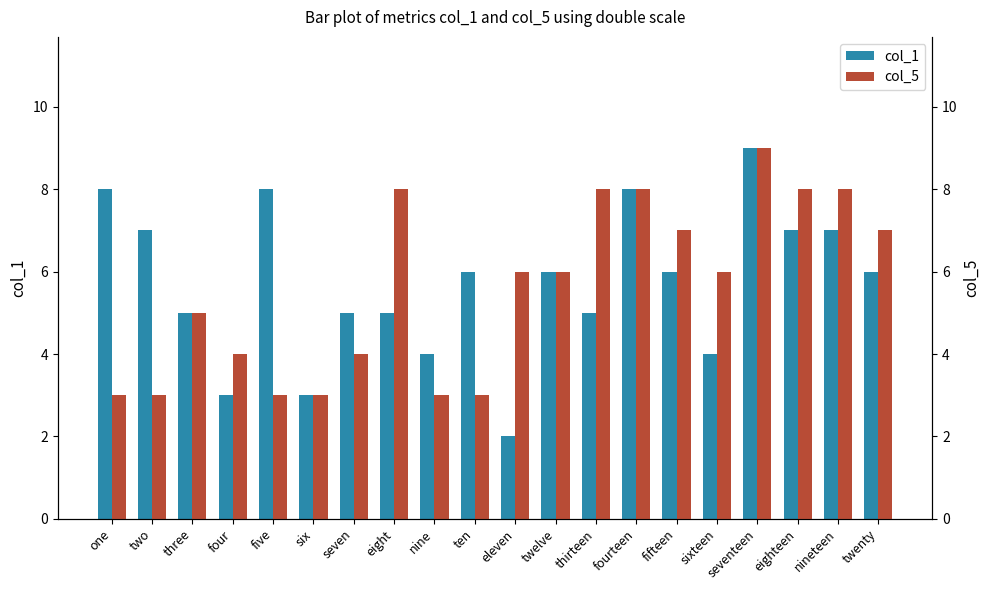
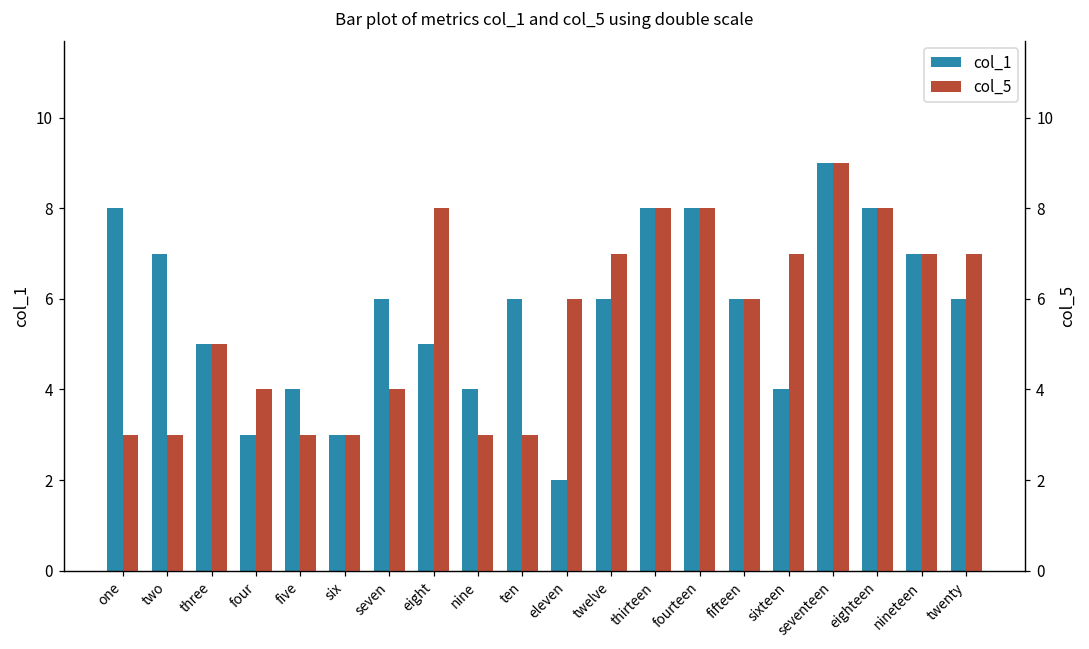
  {
    "col_1": {
      "one": 8,
      "two": 7,
      "three": 5,
      "four": 3,
-     "five": 8,
+     "five": 4,
      "six": 3,
-     "seven": 5,
+     "seven": 6,
      "eight": 5,
      "nine": 4,
      "ten": 6,
      "eleven": 2,
      "twelve": 6,
-     "thirteen": 5,
+     "thirteen": 8,
      "fourteen": 8,
      "fifteen": 6,
      "sixteen": 4,
      "seventeen": 9,
-     "eighteen": 7,
+     "eighteen": 8,
      "nineteen": 7,
      "twenty": 6
    },
    "col_5": {
      "one": 3,
      "two": 3,
      "three": 5,
      "four": 4,
      "five": 3,
      "six": 3,
      "seven": 4,
      "eight": 8,
      "nine": 3,
      "ten": 3,
      "eleven": 6,
-     "twelve": 6,
+     "twelve": 7,
      "thirteen": 8,
      "fourteen": 8,
-     "fifteen": 7,
-     "sixteen": 6,
+     "fifteen": 6,
+     "sixteen": 7,
      "seventeen": 9,
      "eighteen": 8,
-     "nineteen": 8,
+     "nineteen": 7,
      "twenty": 7
    }
  }
